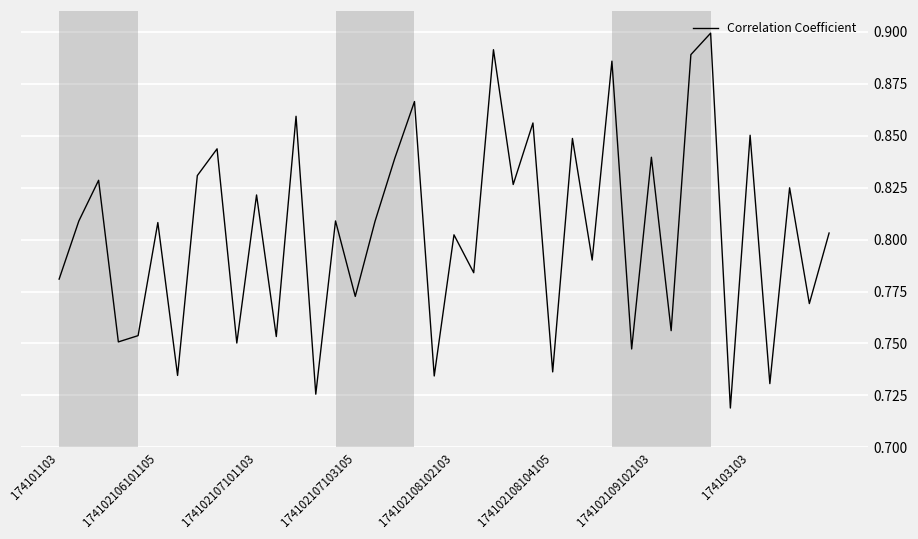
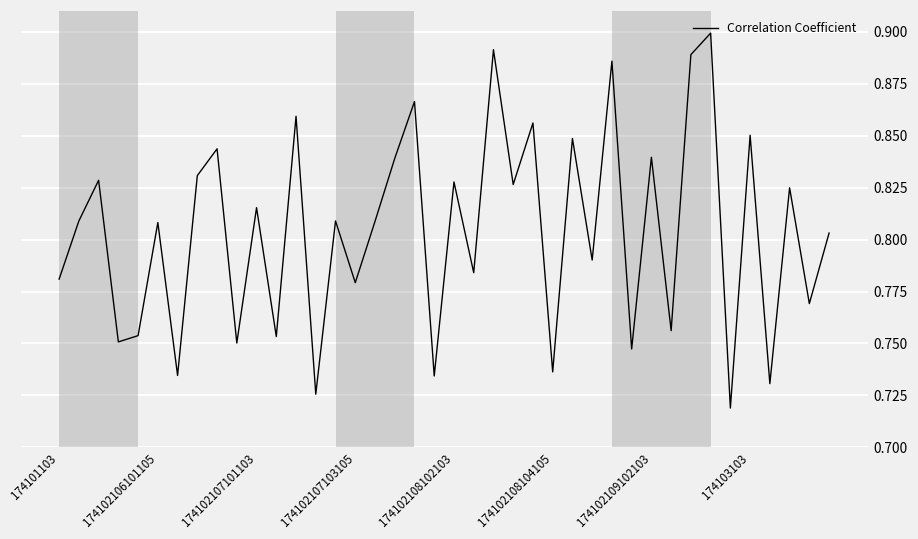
  {
    "174101103": 0.781,
    "174102106101105": 0.808,
-   "174102107101103": 0.821,
-   "174102107103105": 0.773,
-   "174102108102103": 0.802,
+   "174102107101103": 0.815,
+   "174102107103105": 0.779,
+   "174102108102103": 0.828,
    "174102108104105": 0.736,
    "174102109102103": 0.840,
    "174103103": 0.850
  }
